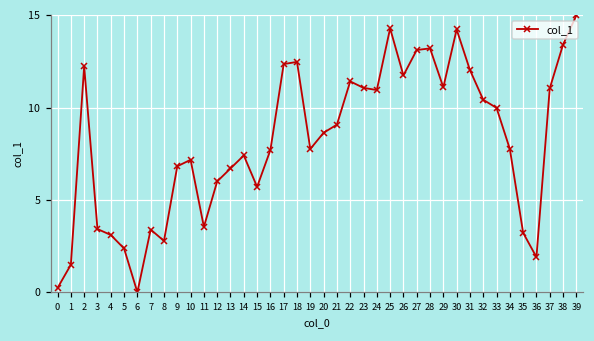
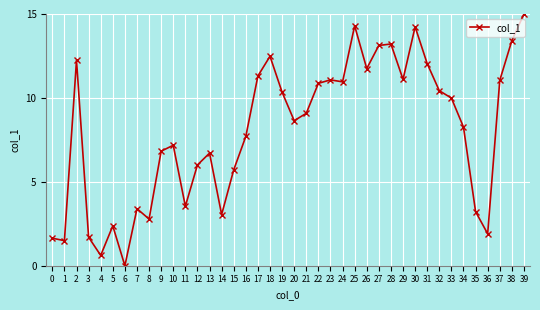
  {
-   "0": 0.2,
+   "0": 1.6,
    "1": 1.5,
    "2": 12.2,
-   "3": 3.4,
-   "4": 3.1,
+   "3": 1.7,
+   "4": 0.6,
    "5": 2.4,
    "6": 0.0,
    "7": 3.4,
    "8": 2.8,
    "9": 6.8,
    "10": 7.2,
    "11": 3.5,
    "12": 6.0,
    "13": 6.7,
-   "14": 7.4,
+   "14": 3.0,
    "15": 5.7,
    "16": 7.7,
-   "17": 12.4,
+   "17": 11.3,
    "18": 12.5,
-   "19": 7.8,
+   "19": 10.3,
    "20": 8.6,
    "21": 9.1,
-   "22": 11.4,
+   "22": 10.9,
    "23": 11.1,
    "24": 11.0,
    "25": 14.3,
    "26": 11.7,
    "27": 13.1,
    "28": 13.2,
    "29": 11.1,
    "30": 14.2,
    "31": 12.0,
    "32": 10.4,
    "33": 10.0,
-   "34": 7.8,
+   "34": 8.3,
    "35": 3.2,
    "36": 1.9,
    "37": 11.0,
    "38": 13.4,
    "39": 15.0
  }
